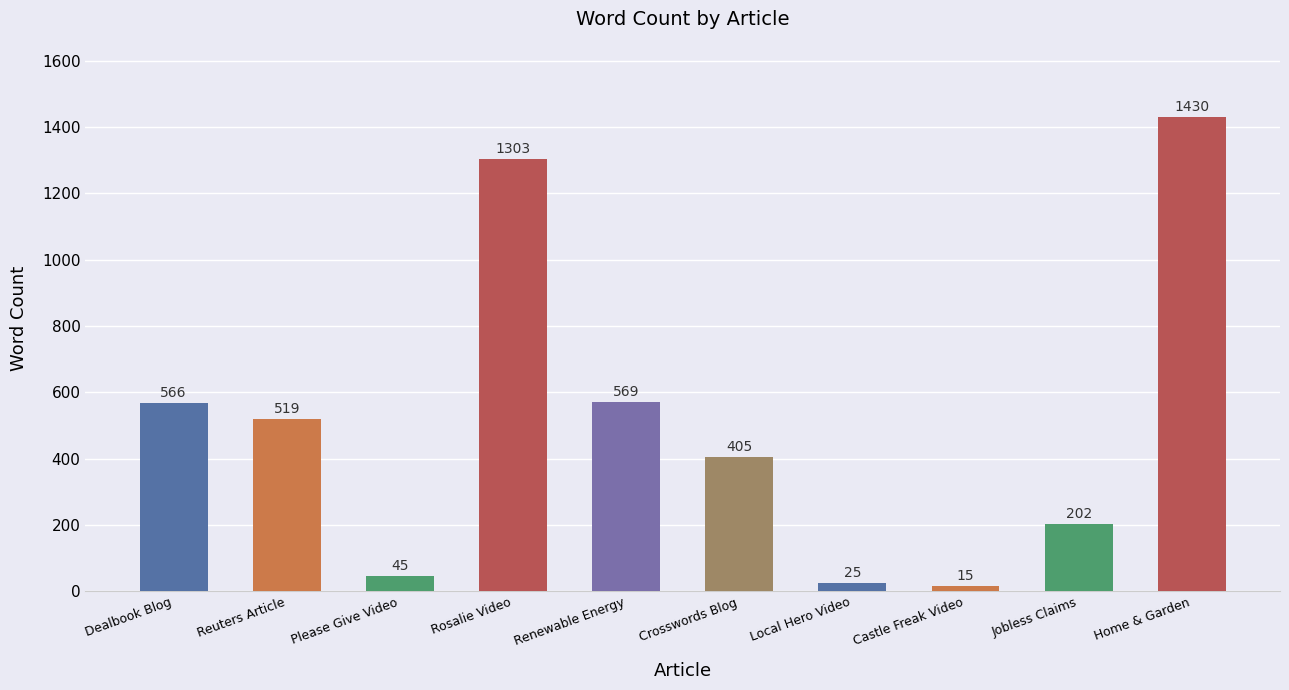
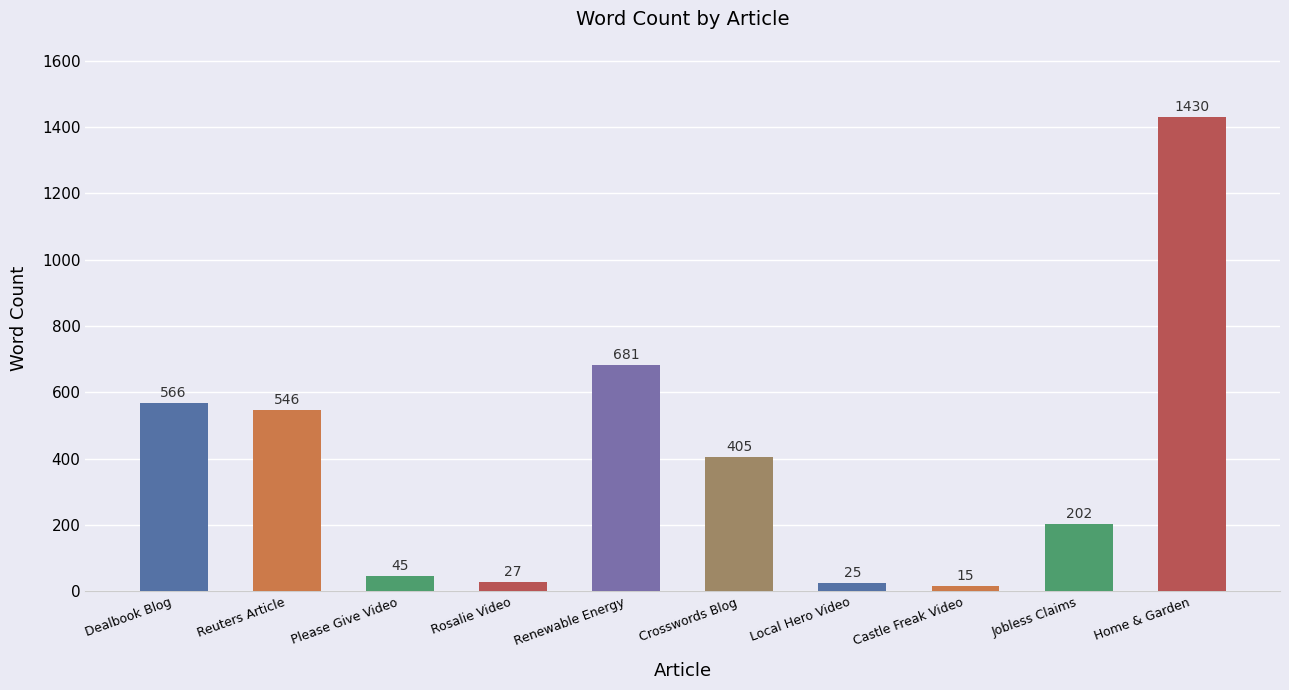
  {
    "Dealbook Blog": 566,
-   "Reuters Article": 519,
+   "Reuters Article": 546,
    "Please Give Video": 45,
-   "Rosalie Video": 1303,
-   "Renewable Energy": 569,
+   "Rosalie Video": 27,
+   "Renewable Energy": 681,
    "Crosswords Blog": 405,
    "Local Hero Video": 25,
    "Castle Freak Video": 15,
    "Jobless Claims": 202,
    "Home & Garden": 1430
  }
